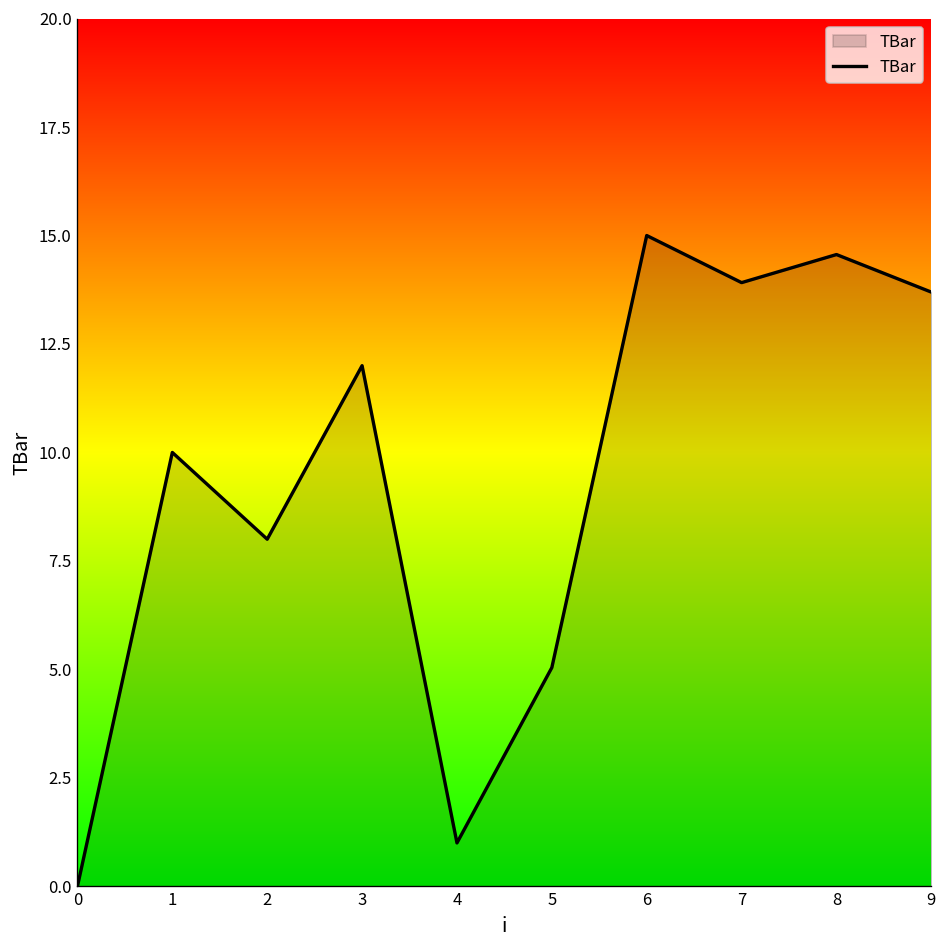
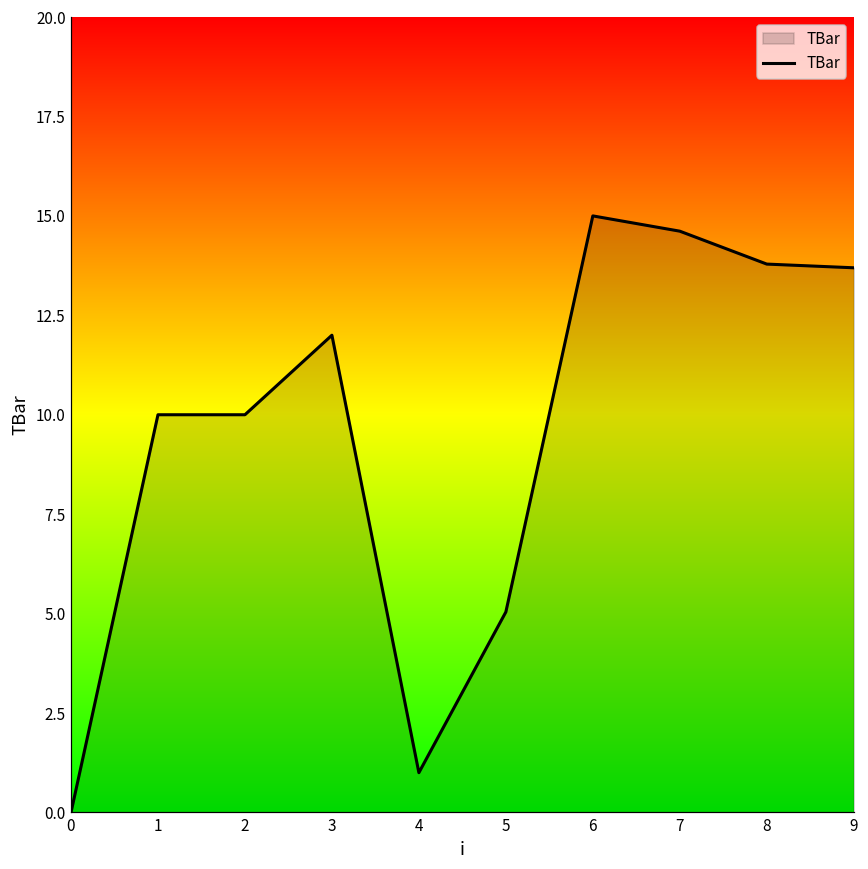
  {
    "0": 0.0,
    "1": 10.0,
-   "2": 8,
+   "2": 10,
    "3": 12.0,
    "4": 1.0,
    "5": 5.0,
    "6": 15.0,
-   "7": 13.9,
-   "8": 14.6,
+   "7": 14.6,
+   "8": 13.8,
    "9": 13.7
  }
